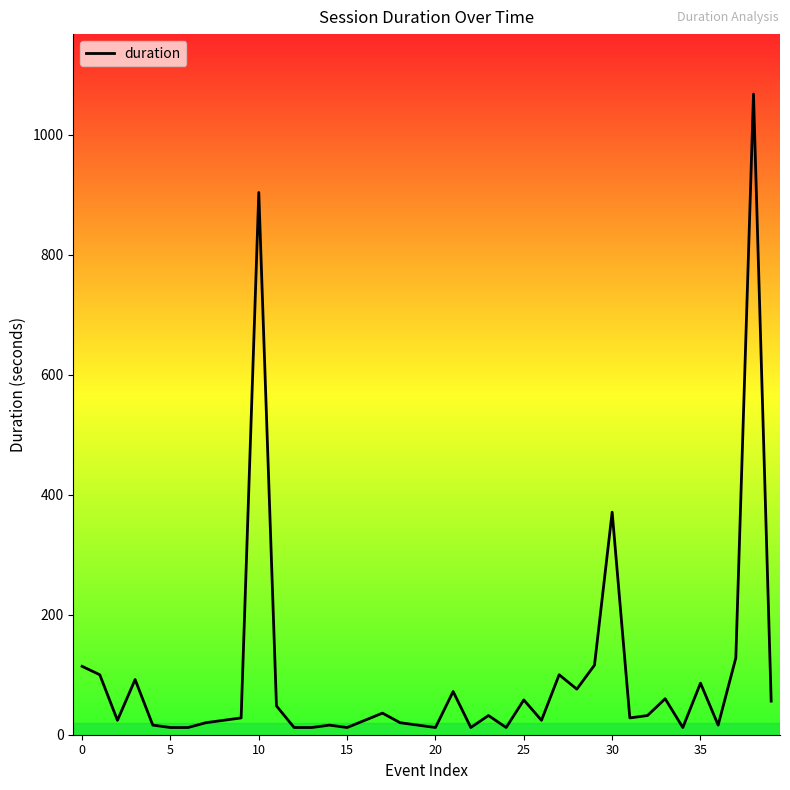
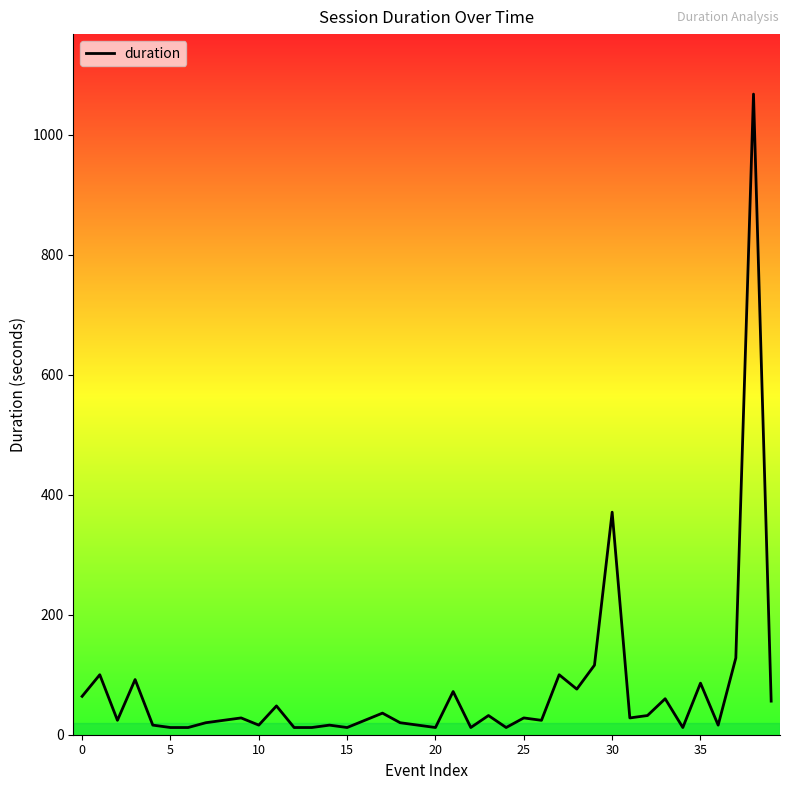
  {
-   "0": 110,
+   "0": 60,
    "5": 10,
-   "10": 900,
+   "10": 20,
    "15": 10,
    "20": 10,
-   "25": 60,
+   "25": 30,
    "30": 370,
    "35": 90
  }
